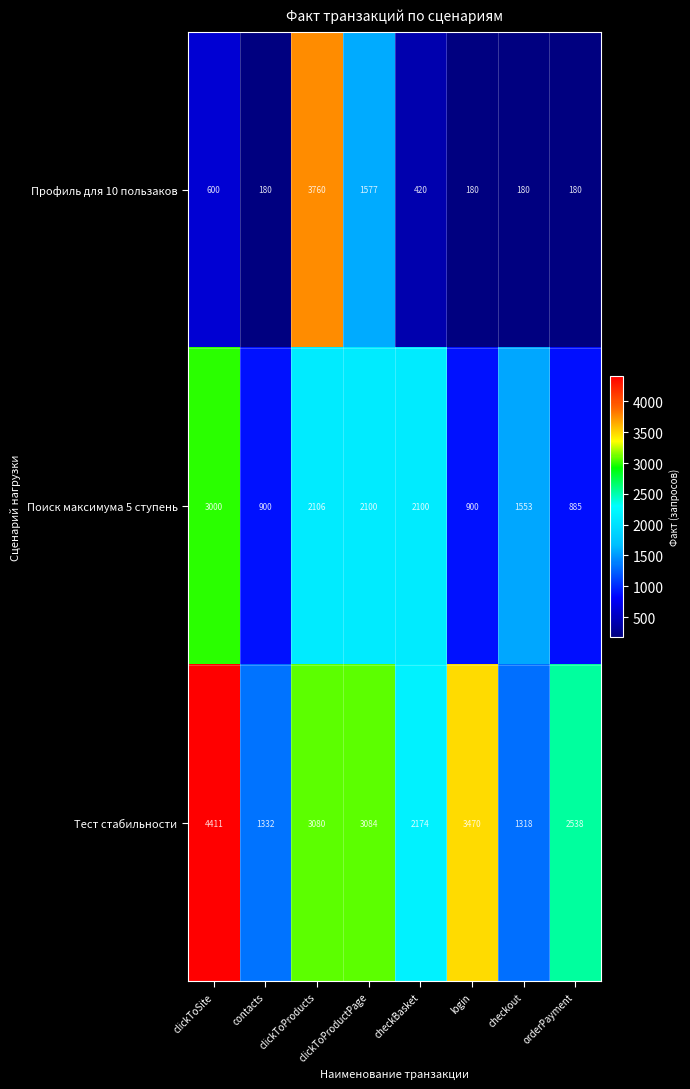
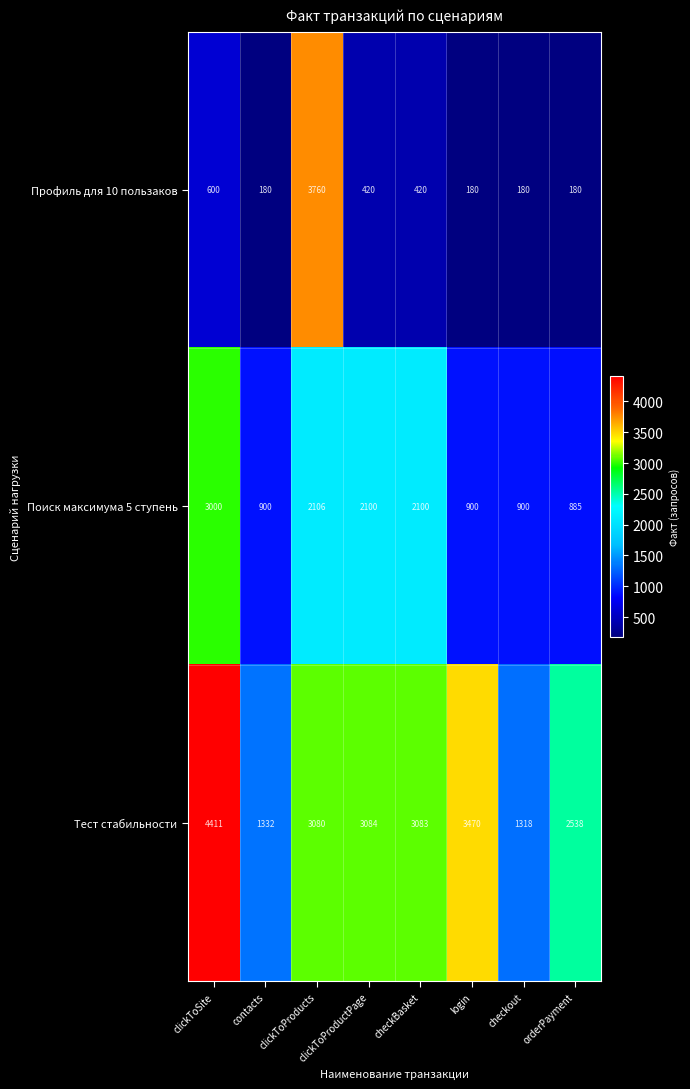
  {
    "Профиль для 10 пользаков": {
      "clickToSite": 600,
      "contacts": 180,
      "clickToProducts": 3760,
-     "clickToProductPage": 1577,
+     "clickToProductPage": 420,
      "checkBasket": 420,
      "login": 180,
      "checkout": 180,
      "orderPayment": 180
    },
    "Поиск максимума 5 ступень": {
      "clickToSite": 3000,
      "contacts": 900,
      "clickToProducts": 2106,
      "clickToProductPage": 2100,
      "checkBasket": 2100,
      "login": 900,
-     "checkout": 1553,
+     "checkout": 900,
      "orderPayment": 885
    },
    "Тест стабильности": {
      "clickToSite": 4411,
      "contacts": 1332,
      "clickToProducts": 3080,
      "clickToProductPage": 3084,
-     "checkBasket": 2174,
+     "checkBasket": 3083,
      "login": 3470,
      "checkout": 1318,
      "orderPayment": 2538
    }
  }
